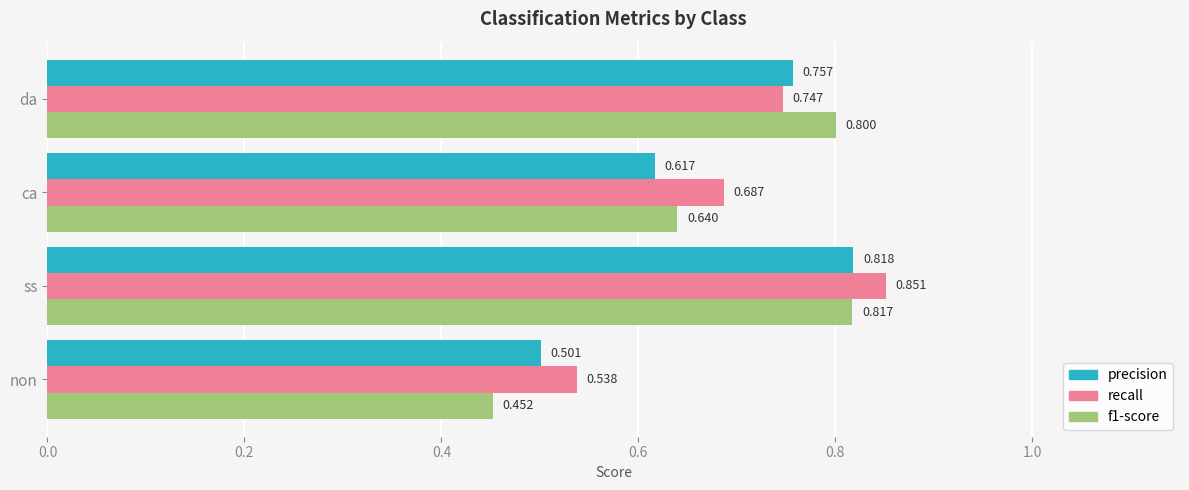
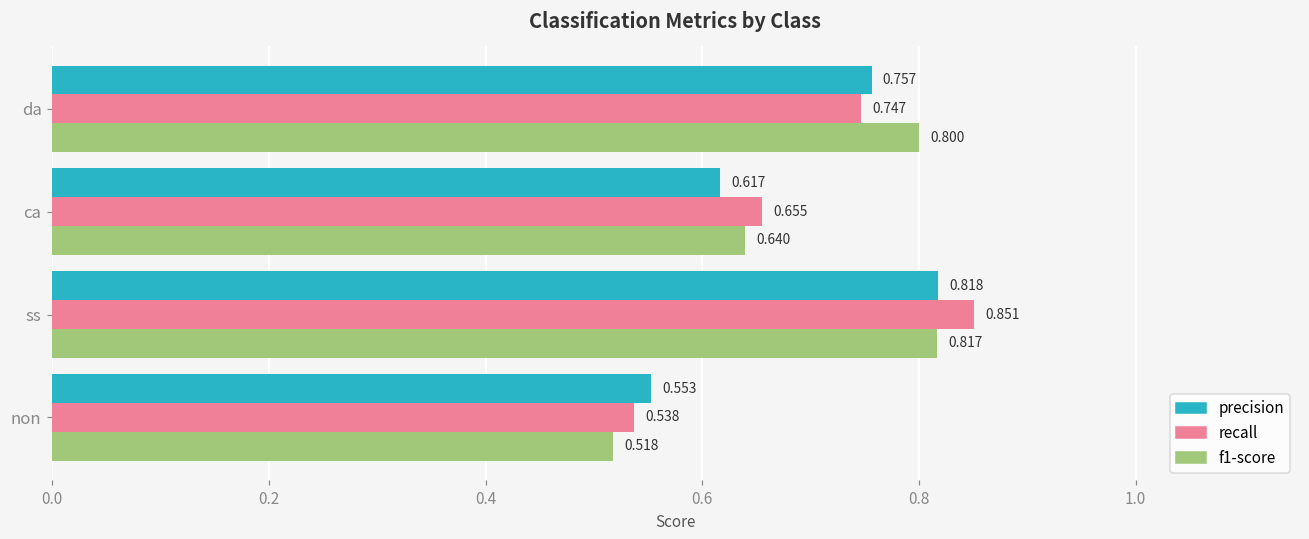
  {
    "precision": {
      "da": 0.757,
      "ca": 0.617,
      "ss": 0.818,
-     "non": 0.501
+     "non": 0.553
    },
    "recall": {
      "da": 0.747,
-     "ca": 0.687,
+     "ca": 0.655,
      "ss": 0.851,
      "non": 0.538
    },
    "f1-score": {
      "da": 0.800,
      "ca": 0.640,
      "ss": 0.817,
-     "non": 0.452
+     "non": 0.518
    }
  }
